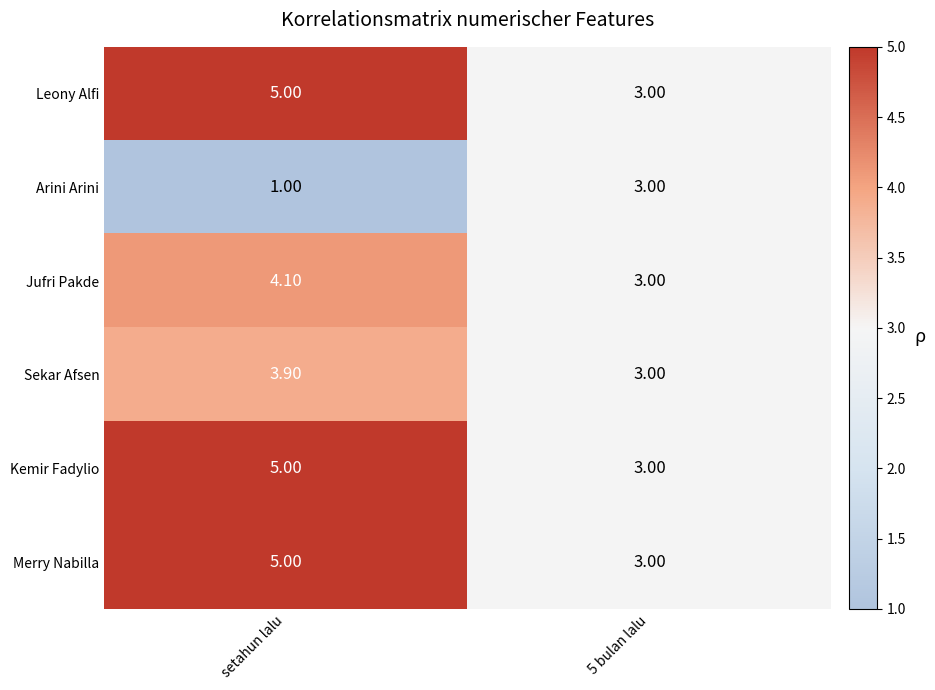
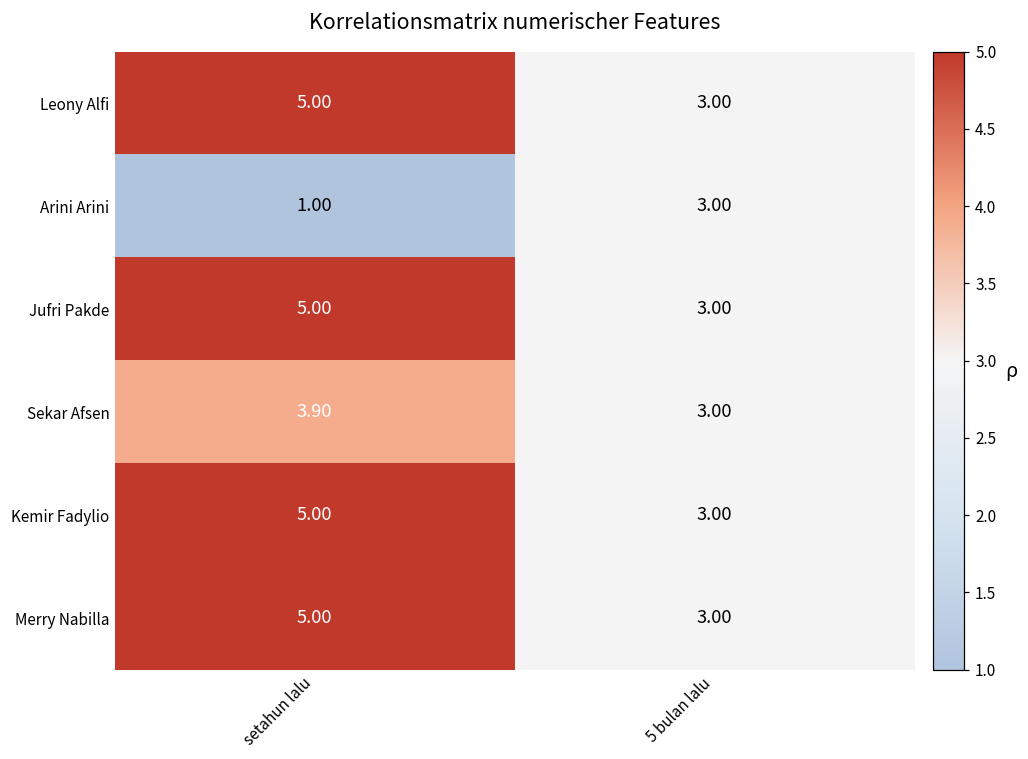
  {
    "Leony Alfi": {
      "setahun lalu": 5.00,
      "5 bulan lalu": 3.00
    },
    "Arini Arini": {
      "setahun lalu": 1.00,
      "5 bulan lalu": 3.00
    },
    "Jufri Pakde": {
-     "setahun lalu": 4.10,
+     "setahun lalu": 5.00,
      "5 bulan lalu": 3.00
    },
    "Sekar Afsen": {
      "setahun lalu": 3.90,
      "5 bulan lalu": 3.00
    },
    "Kemir Fadylio": {
      "setahun lalu": 5.00,
      "5 bulan lalu": 3.00
    },
    "Merry Nabilla": {
      "setahun lalu": 5.00,
      "5 bulan lalu": 3.00
    }
  }
